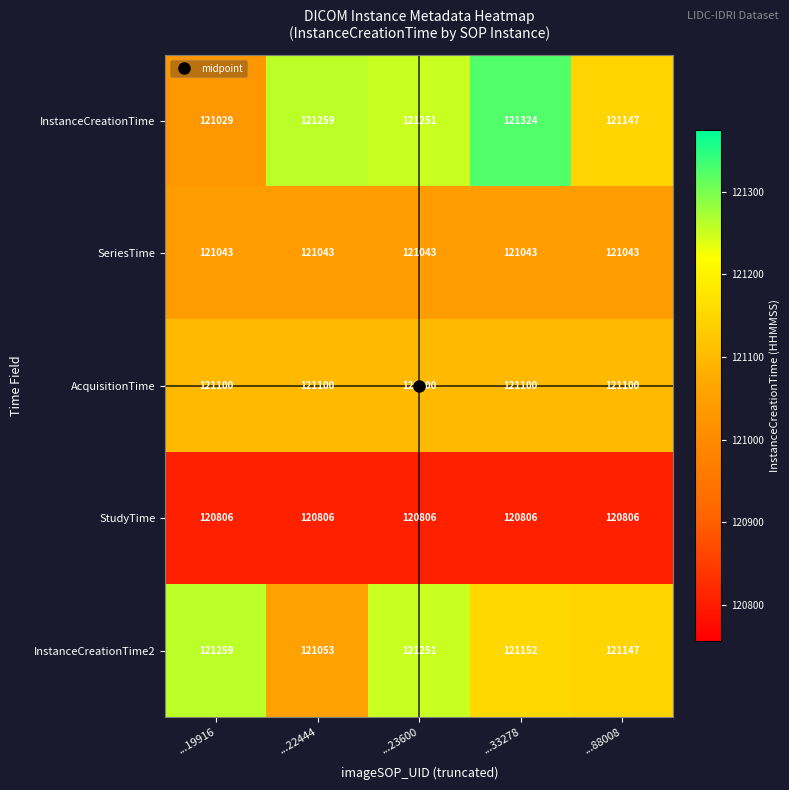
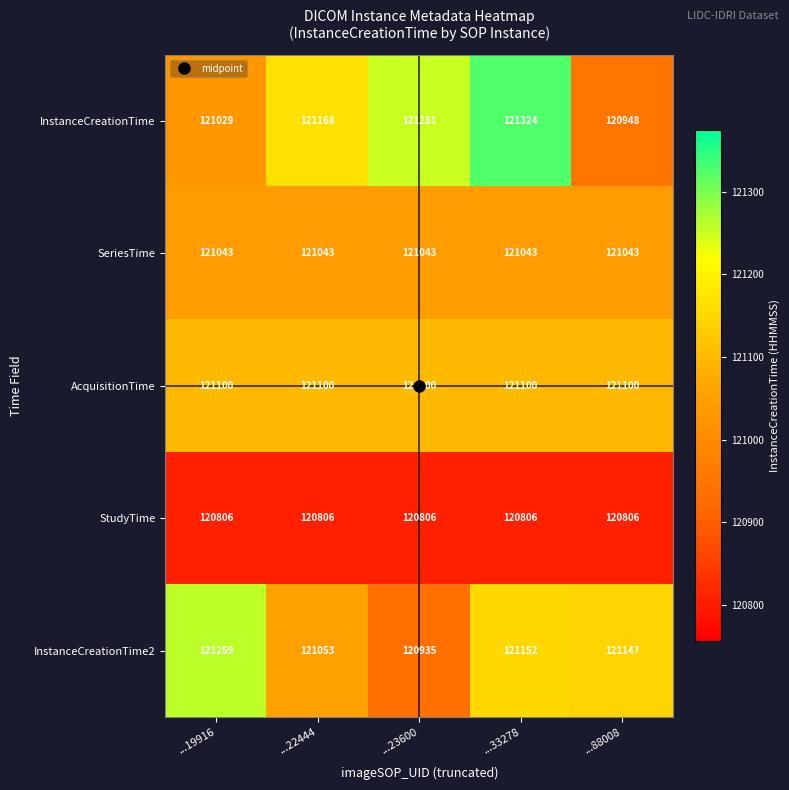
  {
    "InstanceCreationTime": {
      "...19916": 121029,
-     "...22444": 121259,
+     "...22444": 121168,
      "...23600": 121251,
      "...33278": 121324,
-     "...88008": 121147
+     "...88008": 120948
    },
    "SeriesTime": {
      "...19916": 121043,
      "...22444": 121043,
      "...23600": 121043,
      "...33278": 121043,
      "...88008": 121043
    },
    "AcquisitionTime": {
      "...19916": 121100,
      "...22444": 121100,
      "...33278": 121100,
      "...88008": 121100
    },
    "StudyTime": {
      "...19916": 120806,
      "...22444": 120806,
      "...23600": 120806,
      "...33278": 120806,
      "...88008": 120806
    },
    "InstanceCreationTime2": {
      "...19916": 121259,
      "...22444": 121053,
-     "...23600": 121251,
+     "...23600": 120935,
      "...33278": 121152,
      "...88008": 121147
    }
  }
